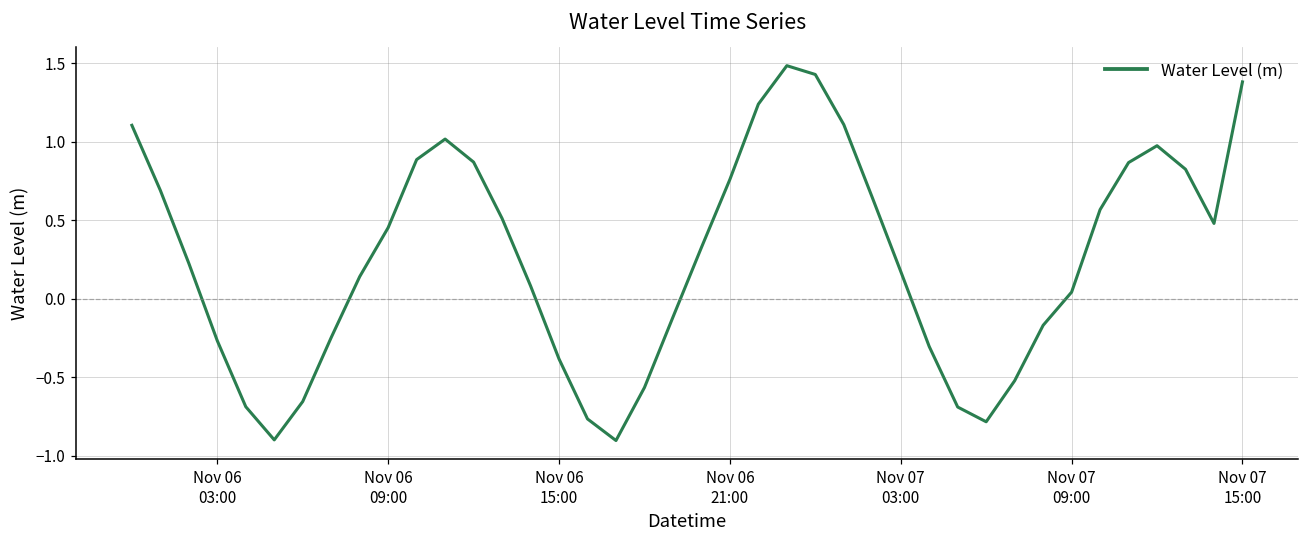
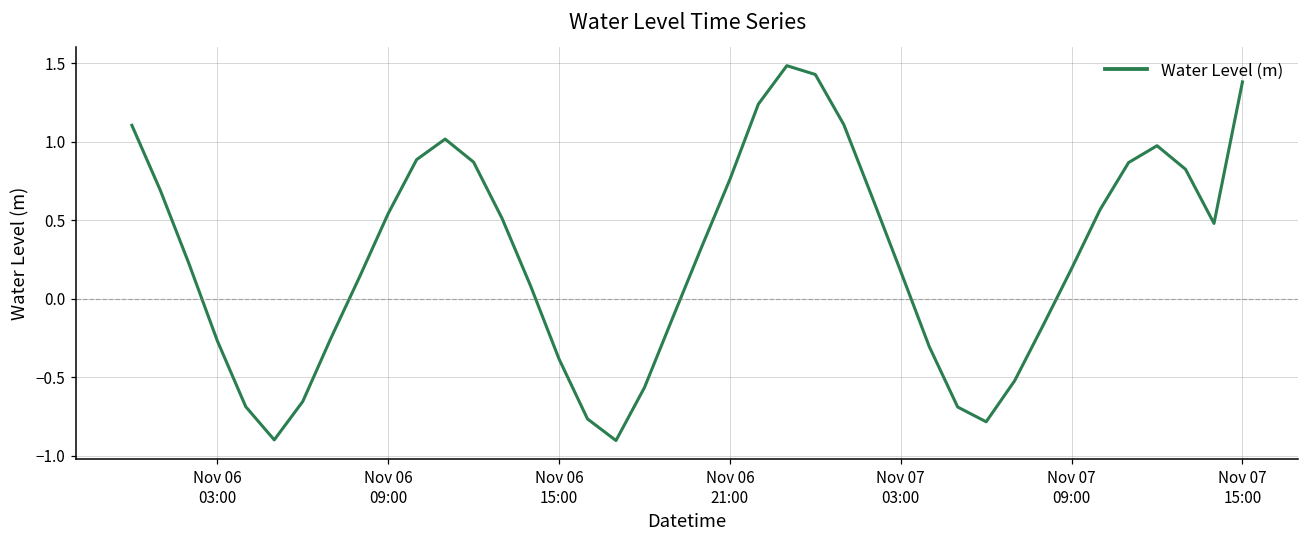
  {
    "Nov 06 03:00": -0.27,
-   "Nov 06 09:00": 0.45,
+   "Nov 06 09:00": 0.54,
    "Nov 06 15:00": -0.38,
    "Nov 06 21:00": 0.76,
    "Nov 07 03:00": 0.17,
-   "Nov 07 09:00": 0.04,
+   "Nov 07 09:00": 0.19,
    "Nov 07 15:00": 1.38
  }
